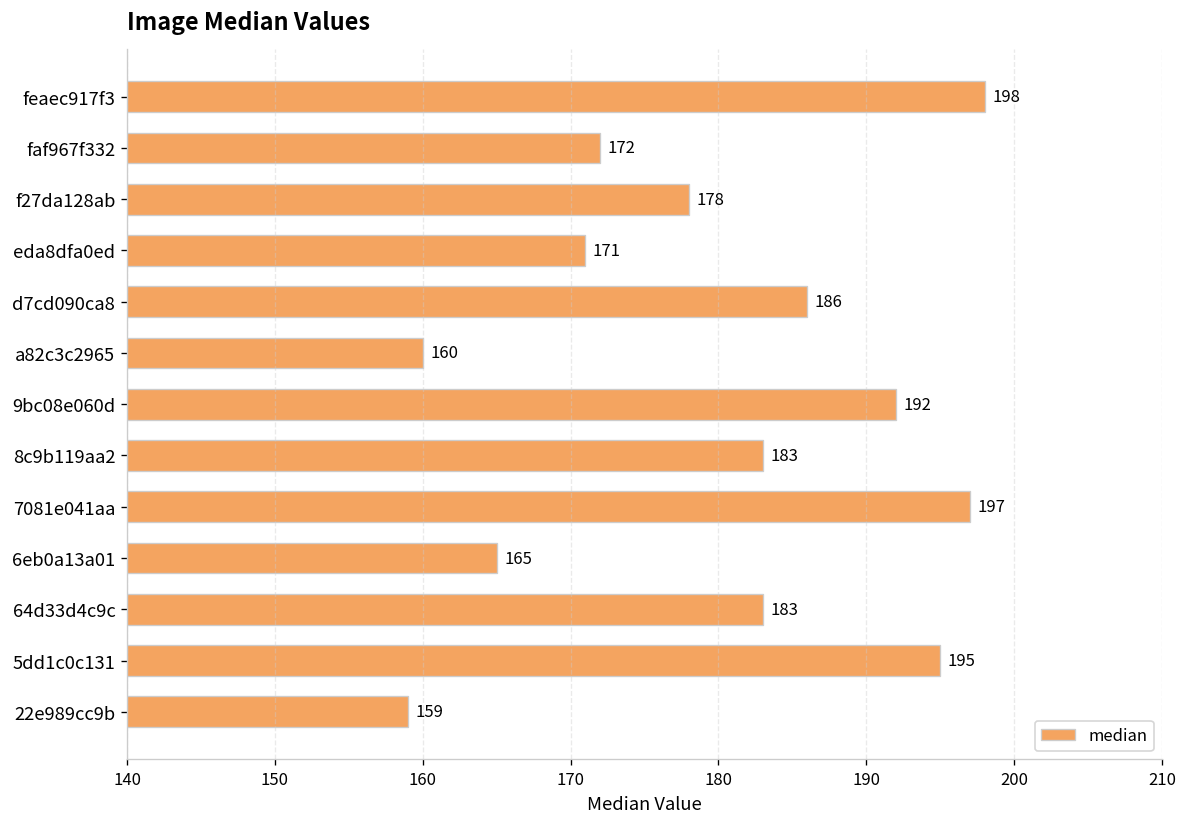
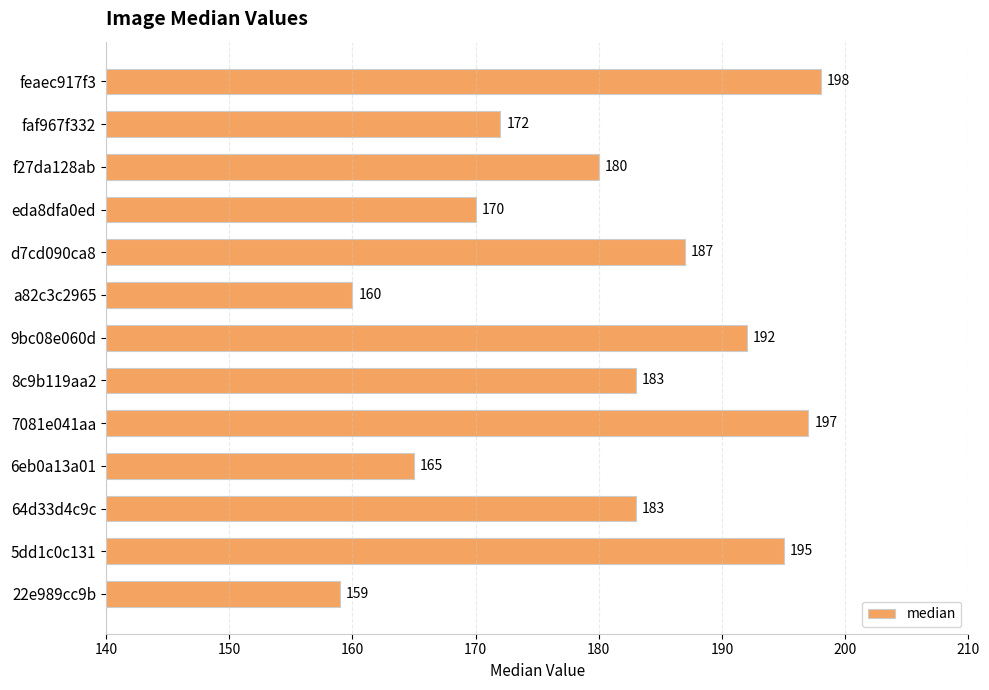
  {
    "feaec917f3": 198,
    "faf967f332": 172,
-   "f27da128ab": 178,
-   "eda8dfa0ed": 171,
-   "d7cd090ca8": 186,
+   "f27da128ab": 180,
+   "eda8dfa0ed": 170,
+   "d7cd090ca8": 187,
    "a82c3c2965": 160,
    "9bc08e060d": 192,
    "8c9b119aa2": 183,
    "7081e041aa": 197,
    "6eb0a13a01": 165,
    "64d33d4c9c": 183,
    "5dd1c0c131": 195,
    "22e989cc9b": 159
  }
